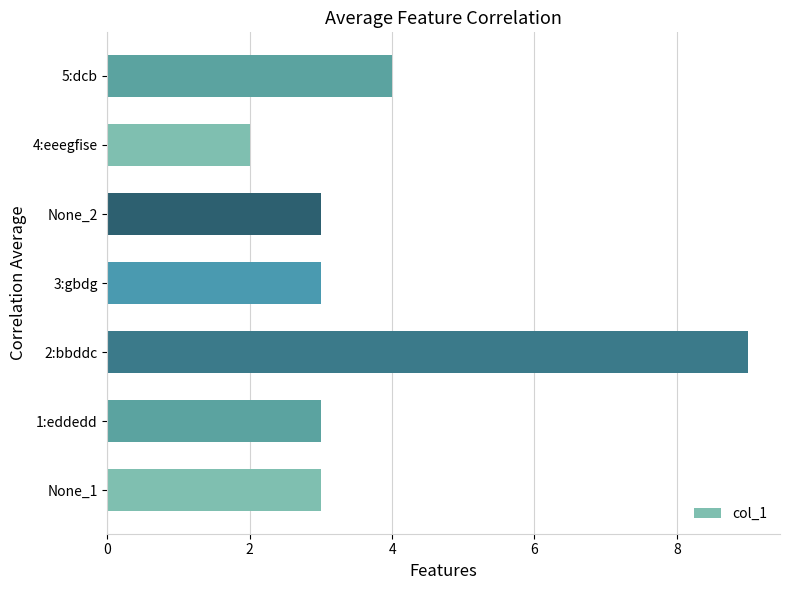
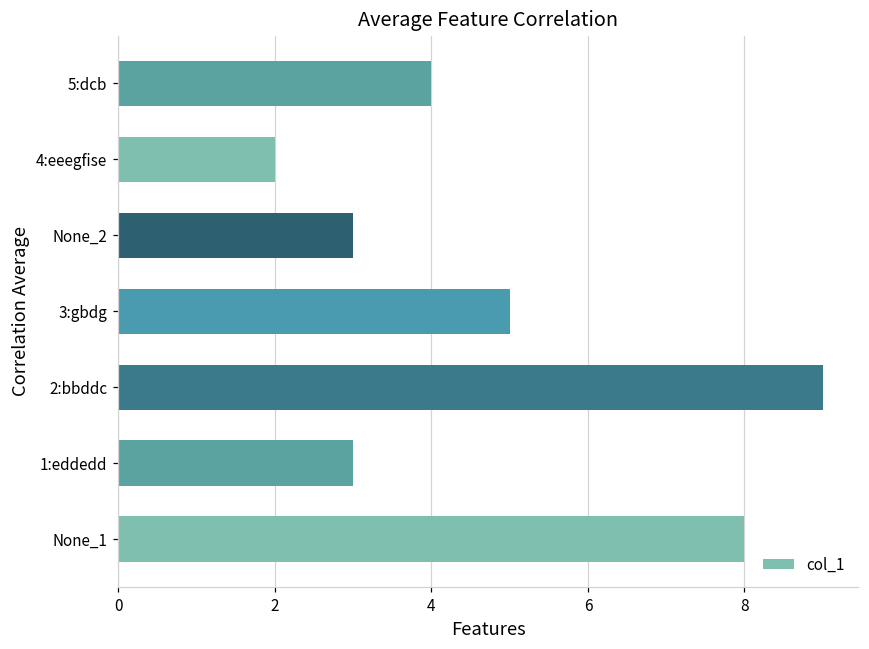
  {
    "5:dcb": 4,
    "4:eeegfise": 2,
    "None_2": 3,
-   "3:gbdg": 3,
+   "3:gbdg": 5,
    "2:bbddc": 9,
    "1:eddedd": 3,
-   "None_1": 3
+   "None_1": 8
  }
